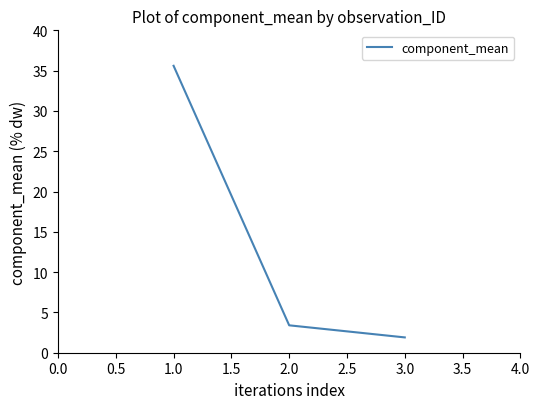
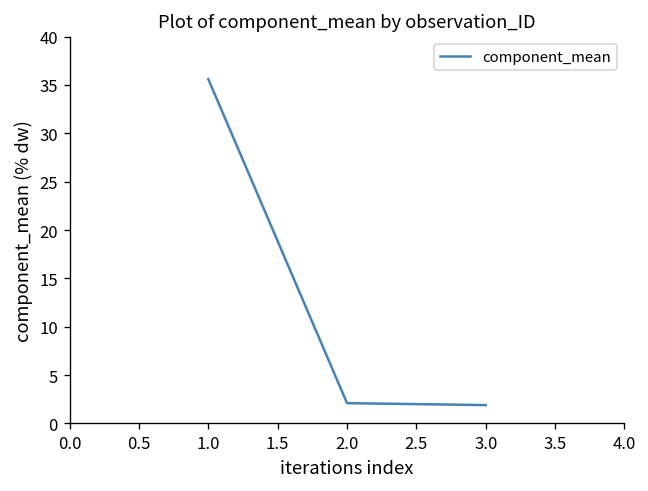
  {
    "1.0": 36,
-   "2.0": 3,
+   "2.0": 2,
    "3.0": 2
  }
